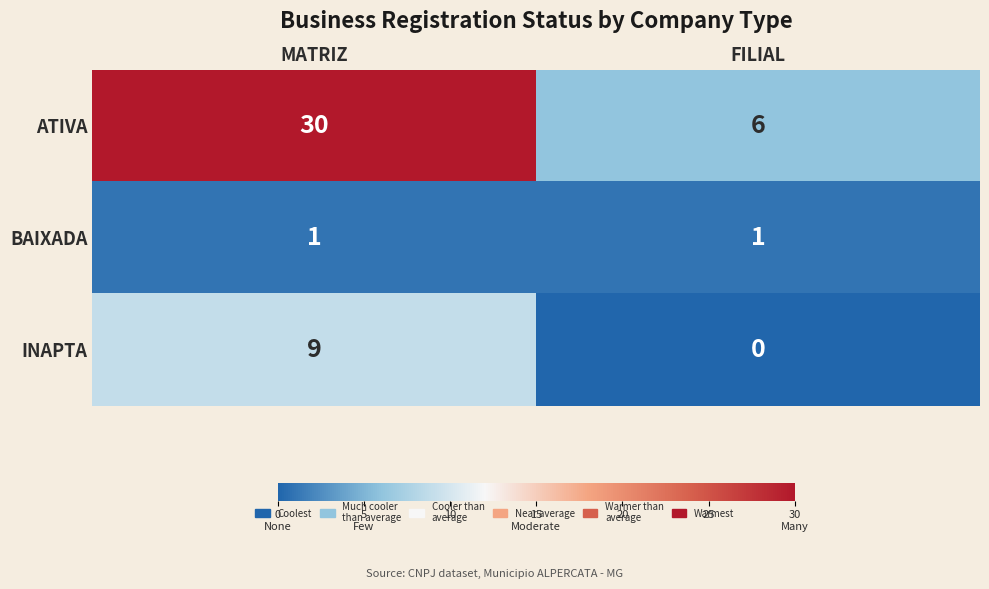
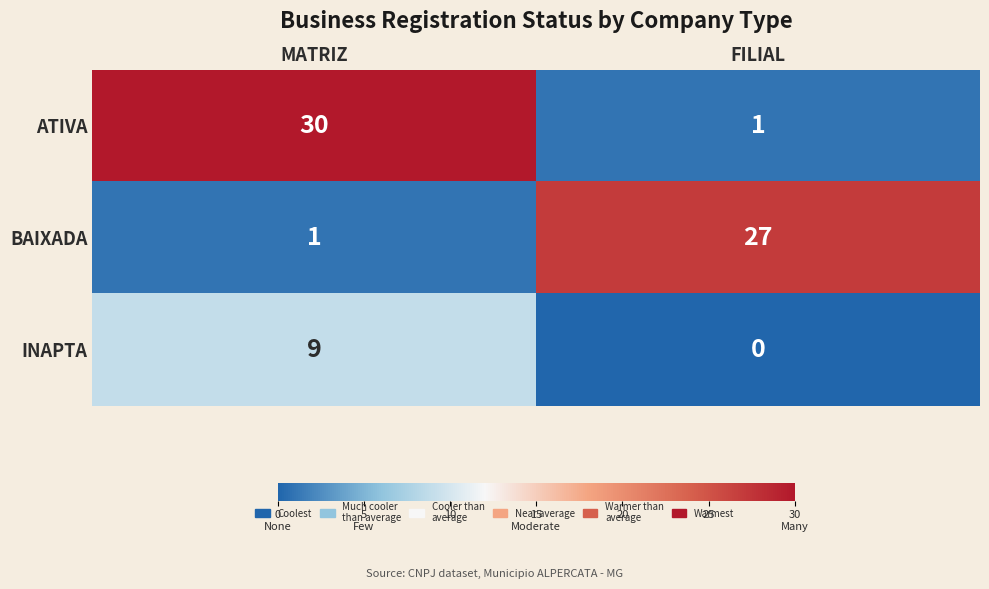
  {
    "ATIVA": {
      "MATRIZ": 30,
-     "FILIAL": 6
+     "FILIAL": 1
    },
    "BAIXADA": {
      "MATRIZ": 1,
-     "FILIAL": 1
+     "FILIAL": 27
    },
    "INAPTA": {
      "MATRIZ": 9,
      "FILIAL": 0
    }
  }
